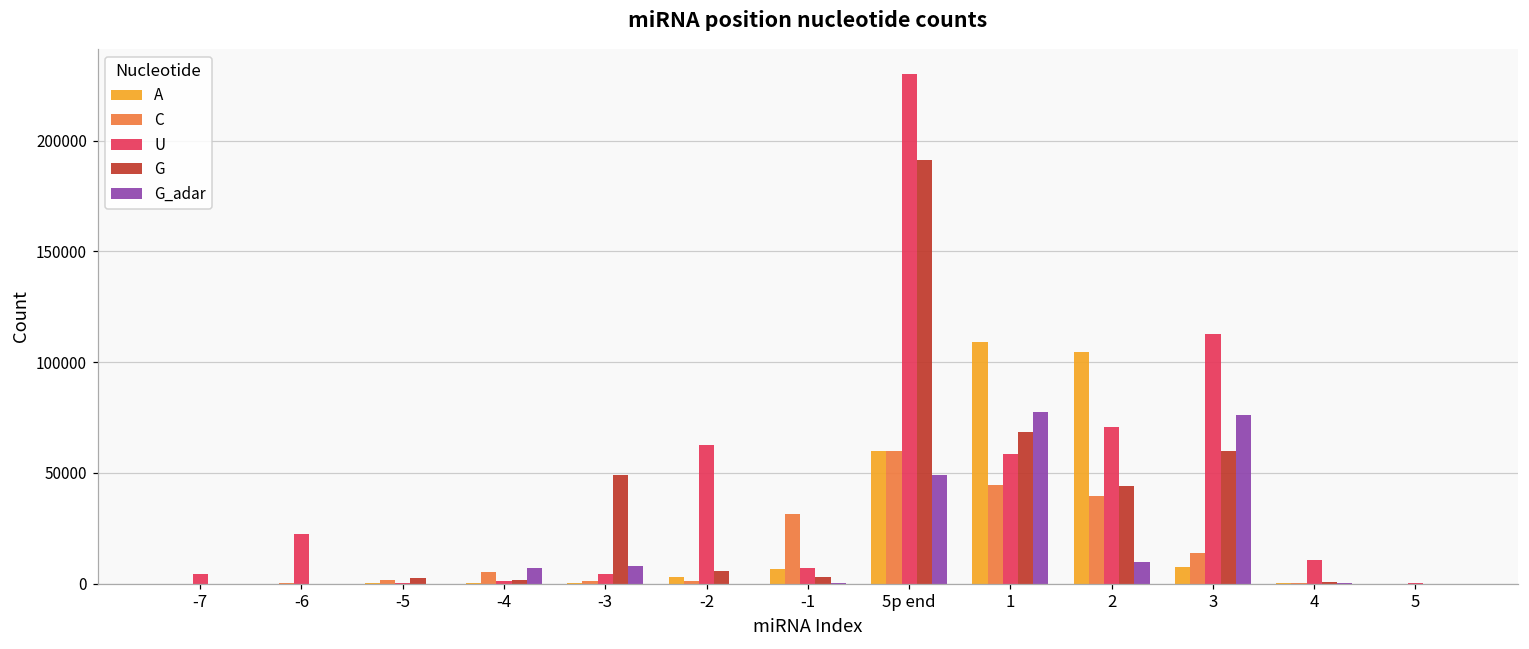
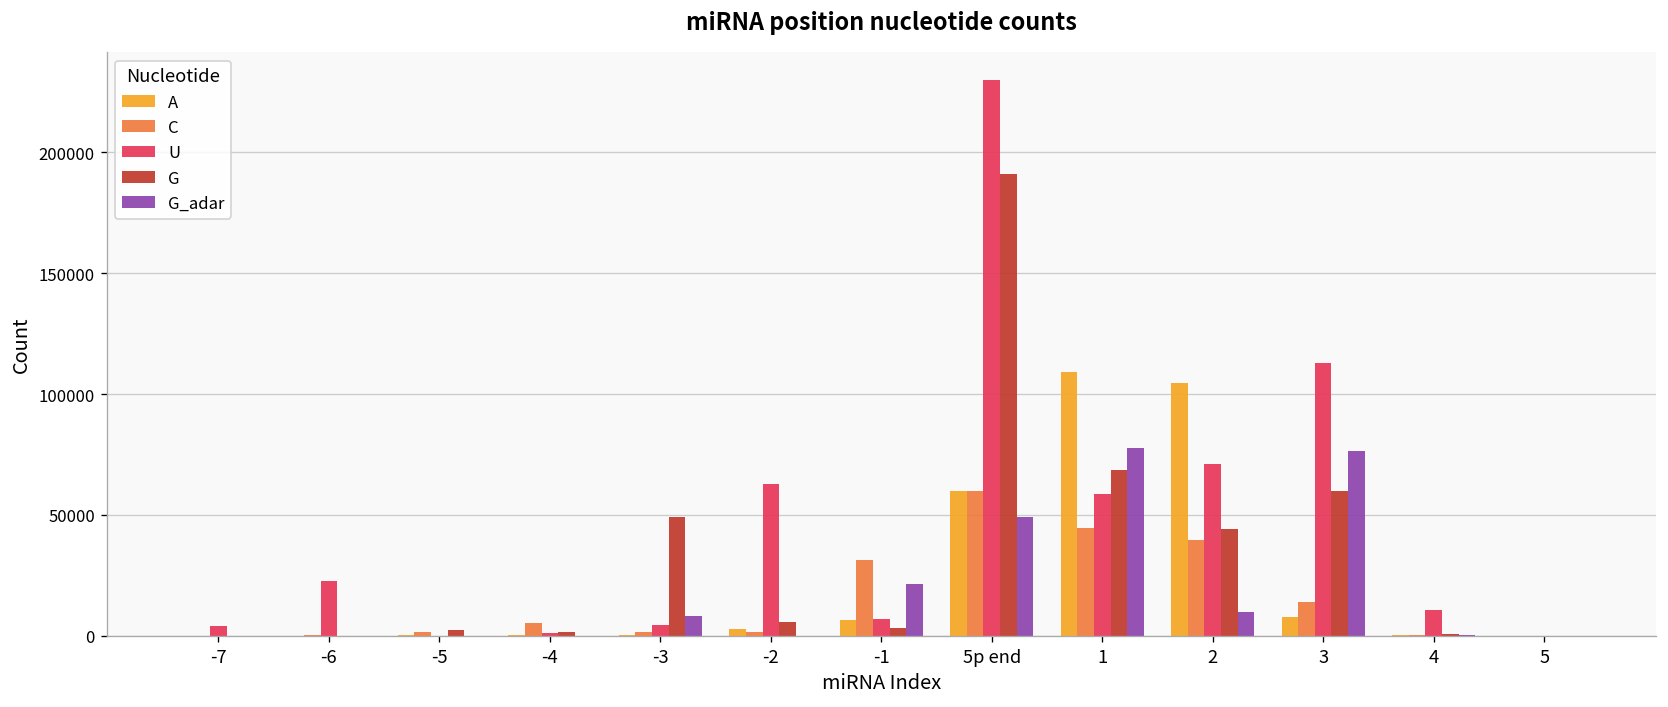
  {
    "U": {
      "-7": 4000,
      "-6": 23000,
      "-4": 1000,
      "-3": 4000,
      "-2": 63000,
      "-1": 7000,
      "5p end": 230000,
      "1": 59000,
      "2": 71000,
      "3": 113000,
      "4": 11000
    },
    "G": {
      "-7": 0,
      "-5": 3000,
      "-4": 2000,
      "-3": 49000,
      "-2": 6000,
      "-1": 3000,
      "5p end": 191000,
      "1": 69000,
      "2": 44000,
      "3": 60000
    },
    "G_adar": {
      "-7": 0,
      "-6": 0,
      "-5": 0,
-     "-4": 7000,
+     "-4": 0,
      "-3": 8000,
-     "-1": 0,
+     "-1": 22000,
      "5p end": 49000,
      "1": 78000,
      "2": 10000,
      "3": 76000,
      "5": 0
    }
  }
